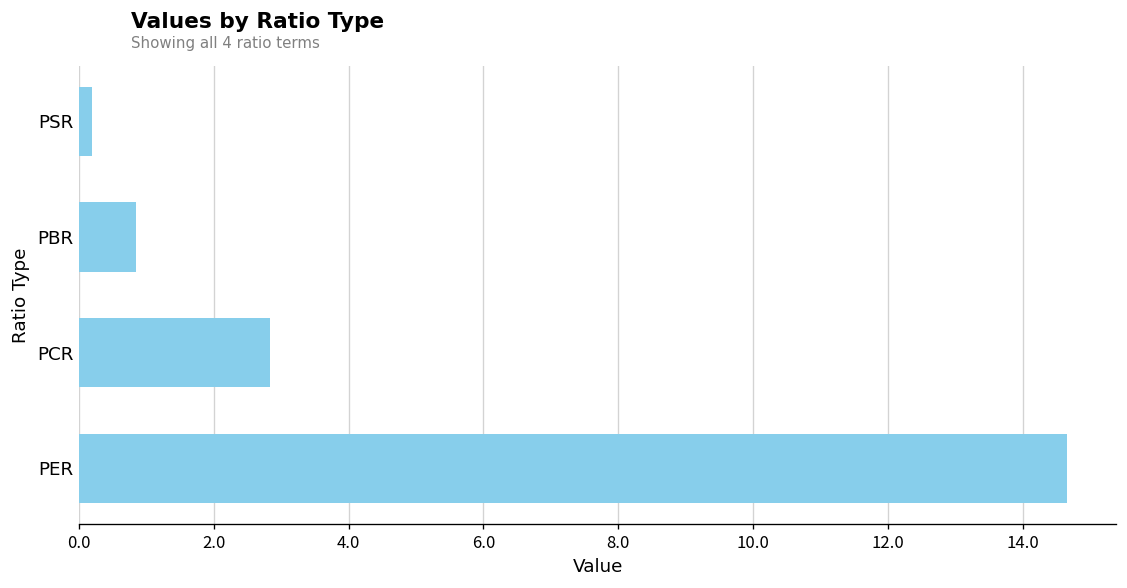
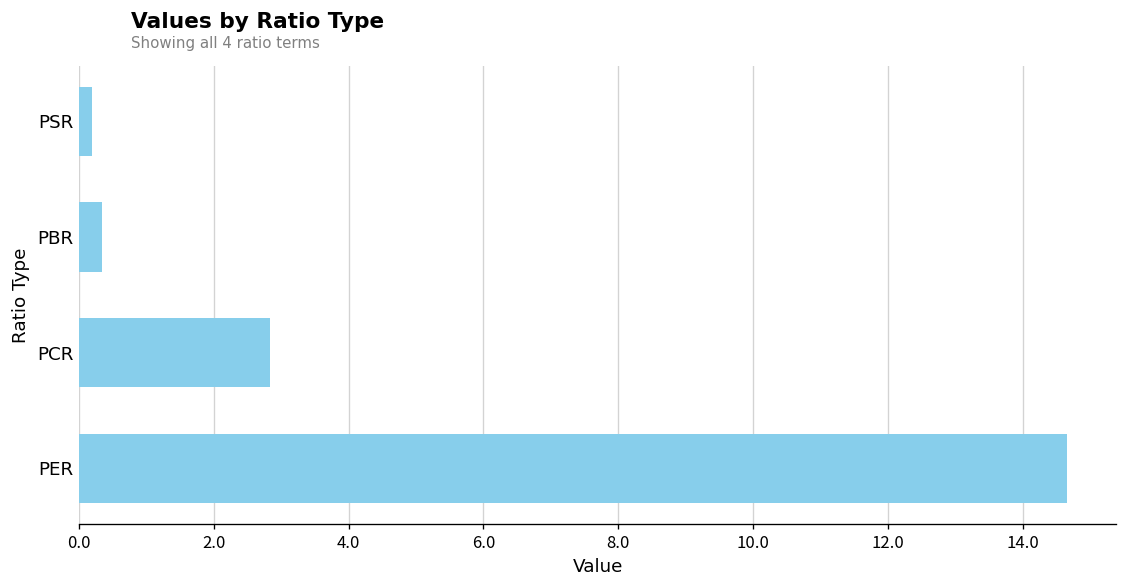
  {
    "PSR": 0.2,
-   "PBR": 0.8,
+   "PBR": 0.3,
    "PCR": 2.8,
    "PER": 14.7
  }
